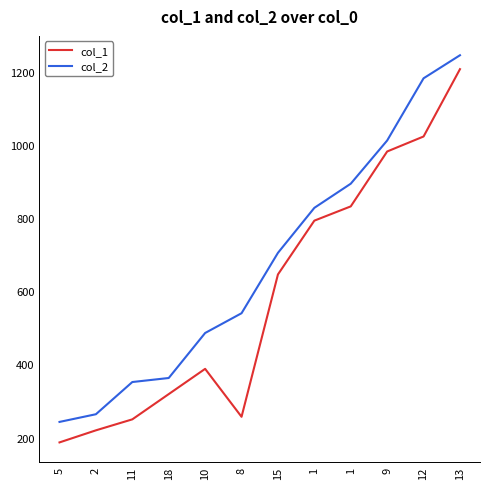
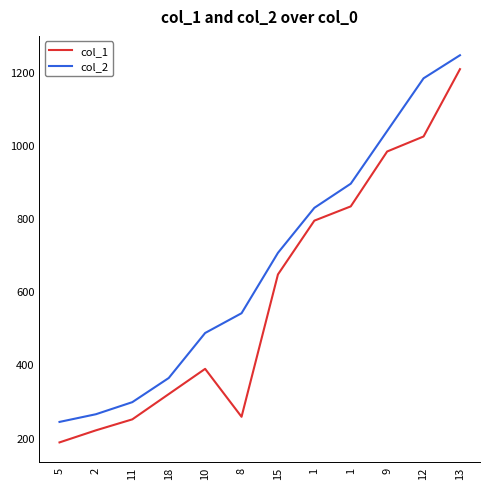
  {
    "col_1": {
      "5": 190,
      "2": 220,
      "11": 250,
      "18": 320,
      "10": 390,
      "8": 260,
      "15": 650,
      "9": 980,
      "12": 1020,
      "13": 1210
    },
    "col_2": {
      "5": 240,
      "2": 260,
-     "11": 350,
+     "11": 300,
      "18": 360,
      "10": 490,
      "8": 540,
      "15": 710,
-     "9": 1010,
+     "9": 1040,
      "12": 1180,
      "13": 1250
    }
  }
